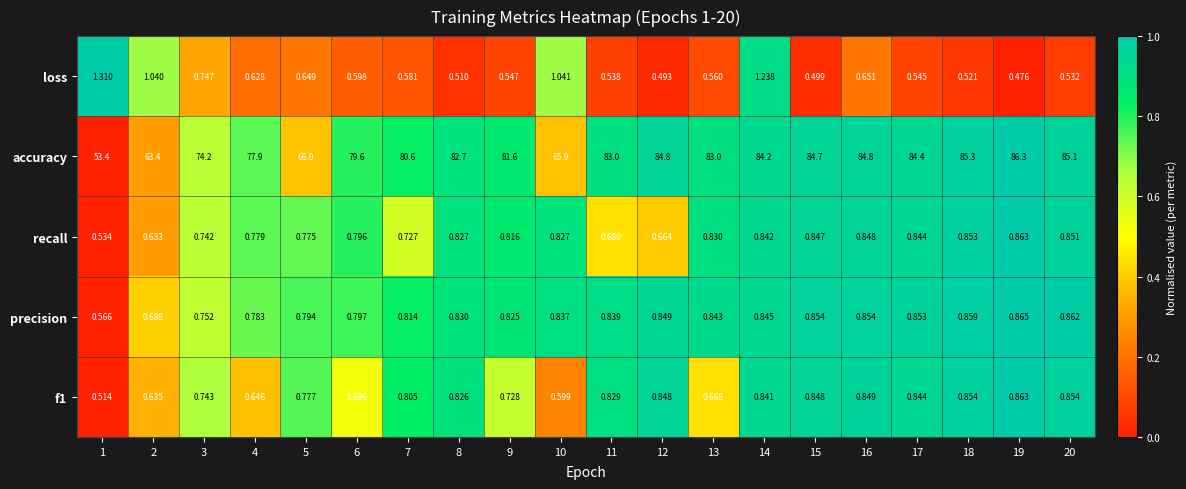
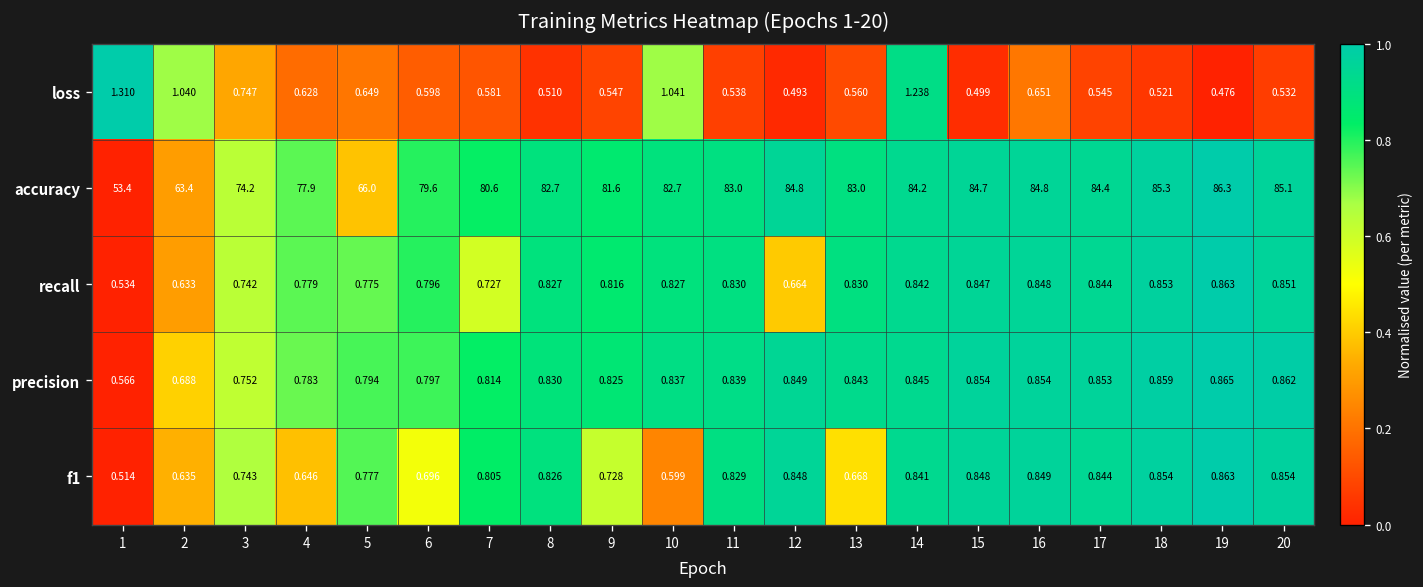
  {
    "loss": {
      "1": 1.310,
      "2": 1.040,
      "3": 0.747,
      "4": 0.628,
      "5": 0.649,
      "6": 0.598,
      "7": 0.581,
      "8": 0.510,
      "9": 0.547,
      "10": 1.041,
      "11": 0.538,
      "12": 0.493,
      "13": 0.560,
      "14": 1.238,
      "15": 0.499,
      "16": 0.651,
      "17": 0.545,
      "18": 0.521,
      "19": 0.476,
      "20": 0.532
    },
    "accuracy": {
      "1": 53.4,
      "2": 63.4,
      "3": 74.2,
      "4": 77.9,
      "5": 66.0,
      "6": 79.6,
      "7": 80.6,
      "8": 82.7,
      "9": 81.6,
-     "10": 65.9,
+     "10": 82.7,
      "11": 83.0,
      "12": 84.8,
      "13": 83.0,
      "14": 84.2,
      "15": 84.7,
      "16": 84.8,
      "17": 84.4,
      "18": 85.3,
      "19": 86.3,
      "20": 85.1
    },
    "recall": {
      "1": 0.534,
      "2": 0.633,
      "3": 0.742,
      "4": 0.779,
      "5": 0.775,
      "6": 0.796,
      "7": 0.727,
      "8": 0.827,
      "9": 0.816,
      "10": 0.827,
-     "11": 0.680,
+     "11": 0.830,
      "12": 0.664,
      "13": 0.830,
      "14": 0.842,
      "15": 0.847,
      "16": 0.848,
      "17": 0.844,
      "18": 0.853,
      "19": 0.863,
      "20": 0.851
    },
    "precision": {
      "1": 0.566,
      "2": 0.688,
      "3": 0.752,
      "4": 0.783,
      "5": 0.794,
      "6": 0.797,
      "7": 0.814,
      "8": 0.830,
      "9": 0.825,
      "10": 0.837,
      "11": 0.839,
      "12": 0.849,
      "13": 0.843,
      "14": 0.845,
      "15": 0.854,
      "16": 0.854,
      "17": 0.853,
      "18": 0.859,
      "19": 0.865,
      "20": 0.862
    },
    "f1": {
      "1": 0.514,
      "2": 0.635,
      "3": 0.743,
      "4": 0.646,
      "5": 0.777,
      "6": 0.696,
      "7": 0.805,
      "8": 0.826,
      "9": 0.728,
      "10": 0.599,
      "11": 0.829,
      "12": 0.848,
      "13": 0.668,
      "14": 0.841,
      "15": 0.848,
      "16": 0.849,
      "17": 0.844,
      "18": 0.854,
      "19": 0.863,
      "20": 0.854
    }
  }
